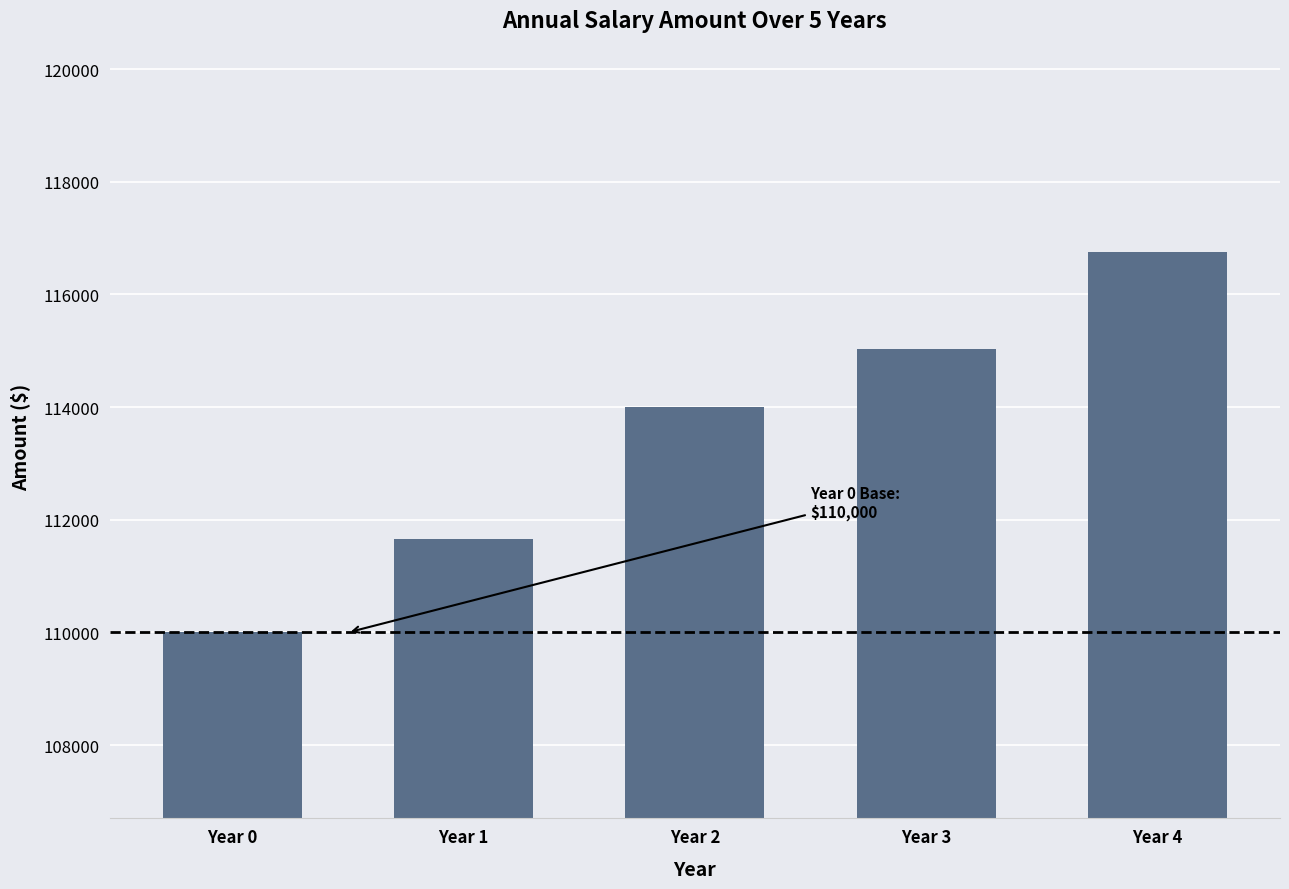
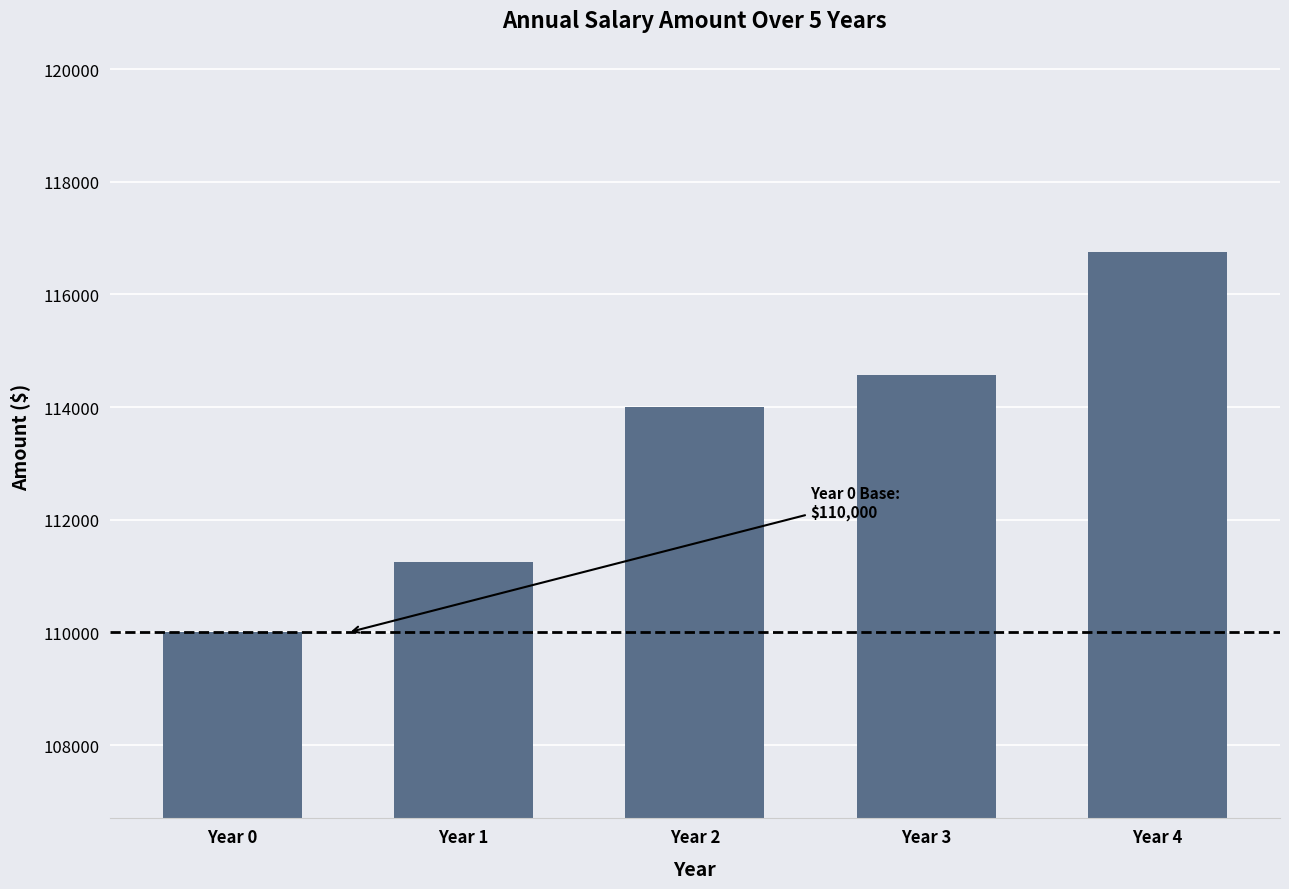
  {
    "Year 0": 110000,
-   "Year 1": 111700,
-   "Year 3": 115000,
+   "Year 1": 111300,
+   "Year 3": 114600,
    "Year 4": 116700
  }
